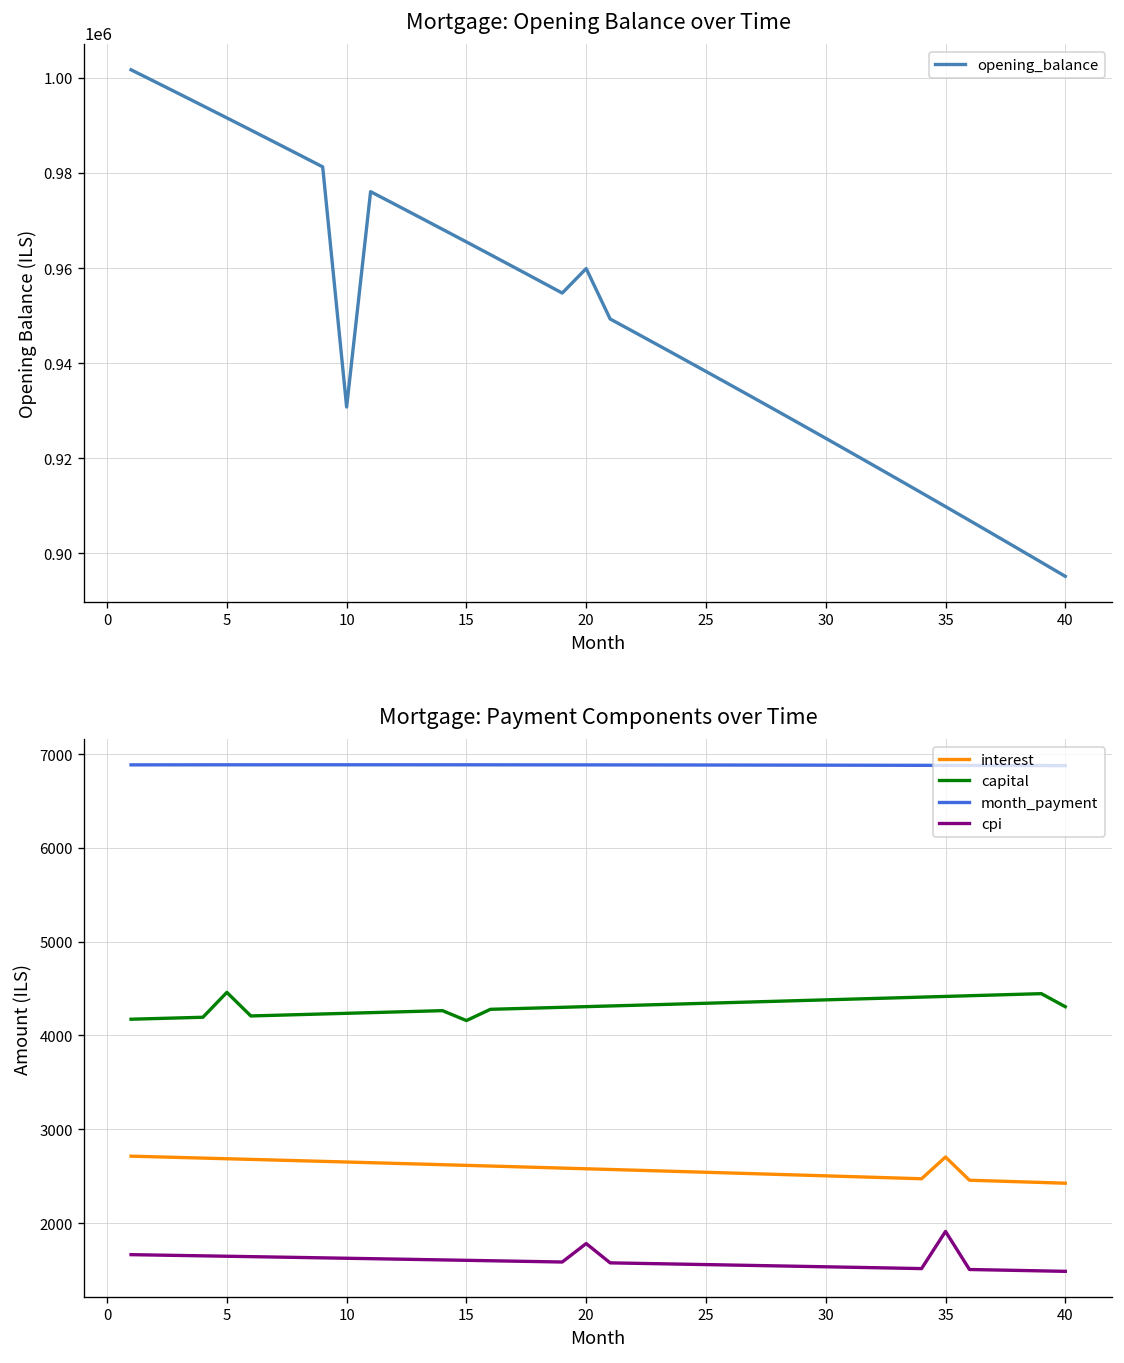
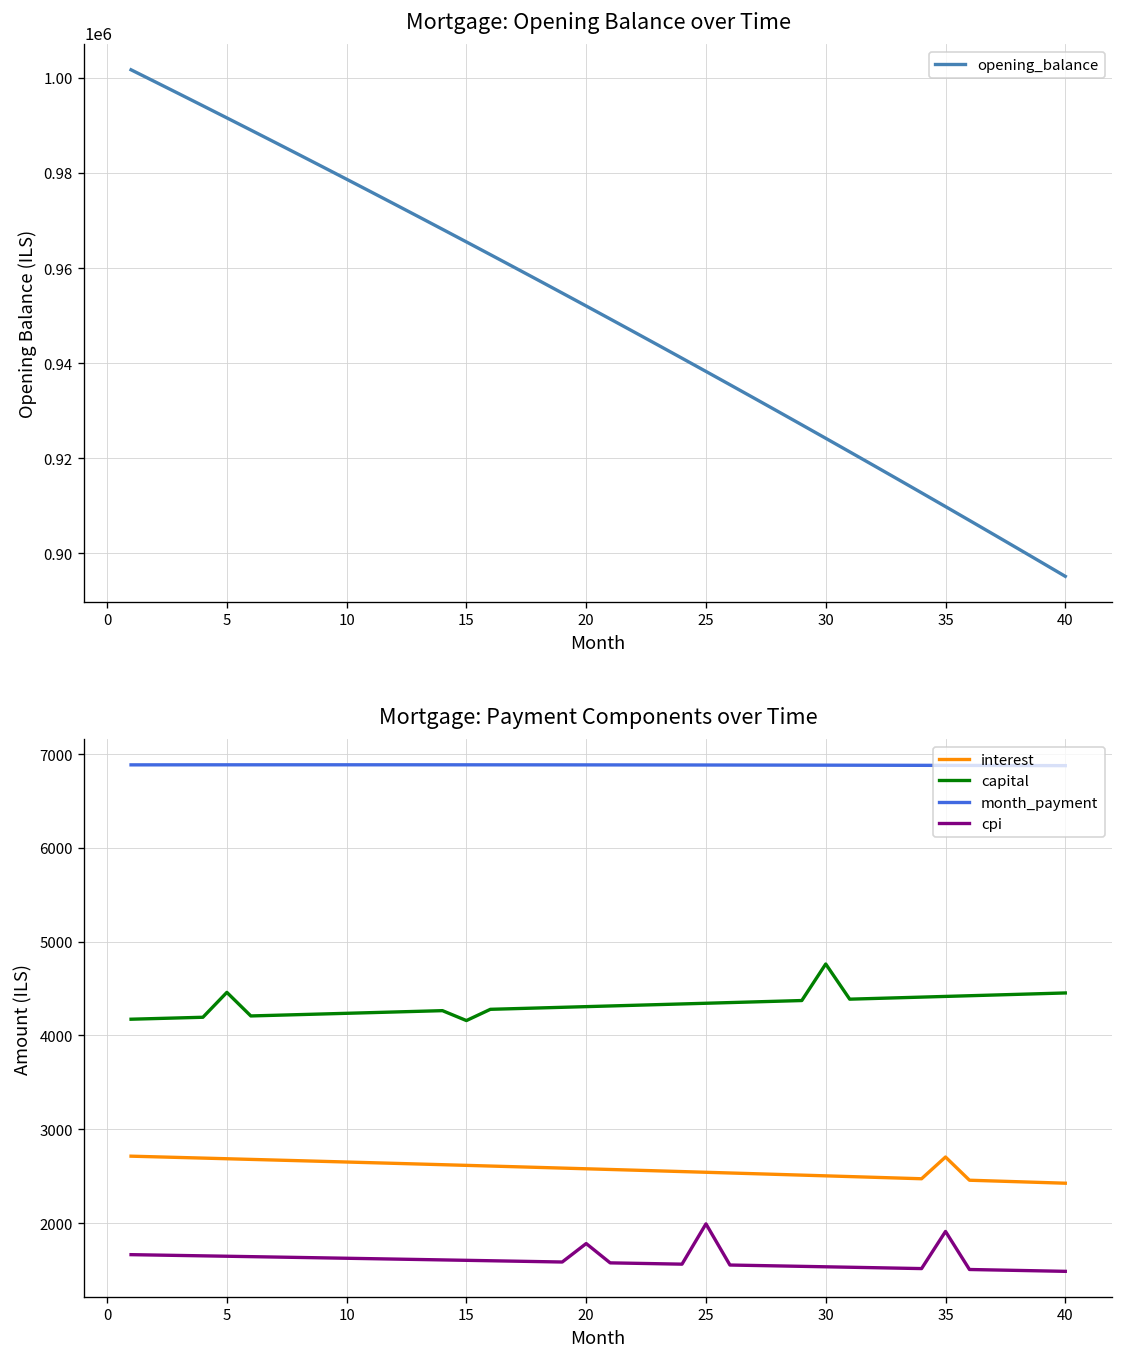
  {
    "Mortgage: Opening Balance over Time": {
      "5": 992000,
-     "10": 931000,
+     "10": 979000,
      "15": 965000,
-     "20": 960000,
+     "20": 952000,
      "25": 938000,
      "30": 924000,
      "35": 910000,
      "40": 895000
    },
    "Mortgage: Payment Components over Time": {
      "interest": {
        "5": 2700,
        "10": 2700,
        "15": 2600,
        "20": 2600,
        "25": 2500,
        "30": 2500,
        "35": 2700,
        "40": 2400
      },
      "capital": {
        "5": 4500,
        "10": 4200,
        "15": 4200,
        "20": 4300,
        "25": 4300,
-       "30": 4400,
+       "30": 4800,
        "35": 4400,
-       "40": 4300
+       "40": 4500
      },
      "month_payment": {
        "5": 6900,
        "10": 6900,
        "15": 6900,
        "20": 6900,
        "25": 6900,
        "30": 6900
      },
      "cpi": {
        "5": 1600,
        "10": 1600,
        "15": 1600,
        "20": 1800,
-       "25": 1600,
+       "25": 2000,
        "30": 1500,
        "35": 1900,
        "40": 1500
      }
    }
  }
